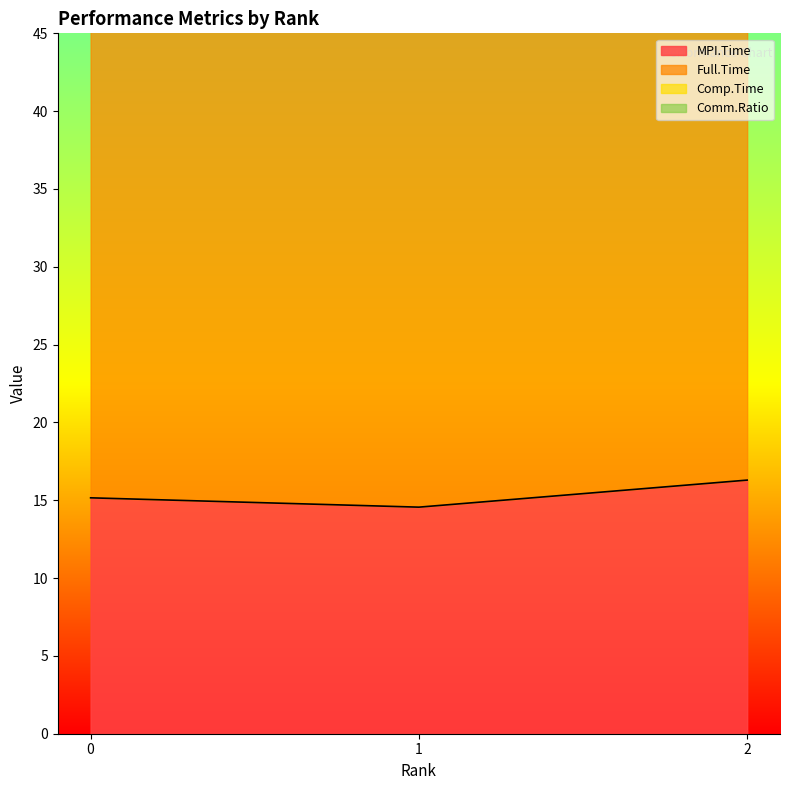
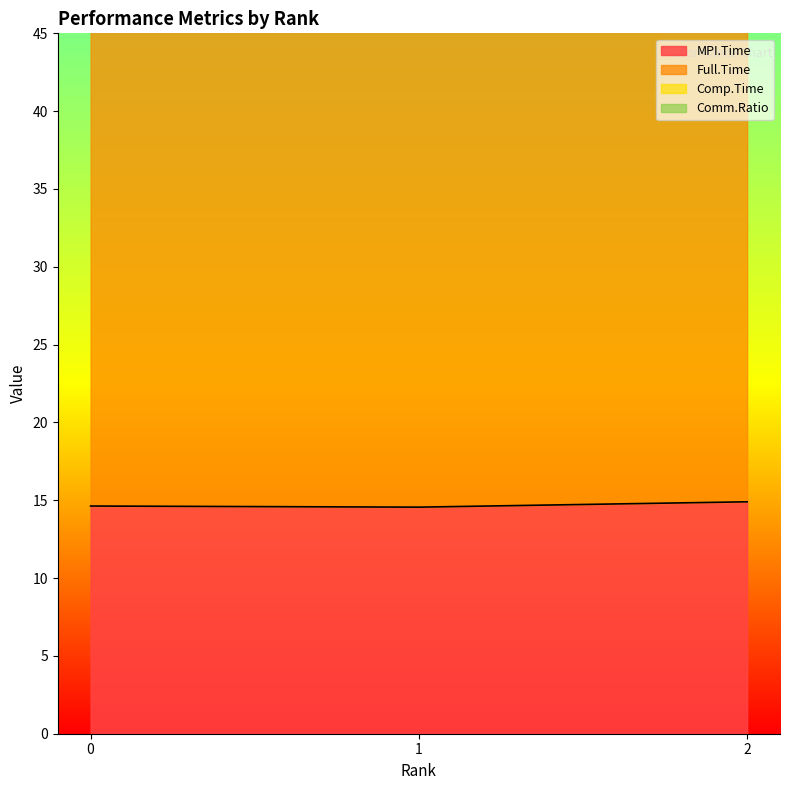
  {
    "MPI.Time": {
-     "0": 15.2,
+     "0": 14.6,
      "1": 14.6,
-     "2": 16.3
+     "2": 14.9
    }
  }
